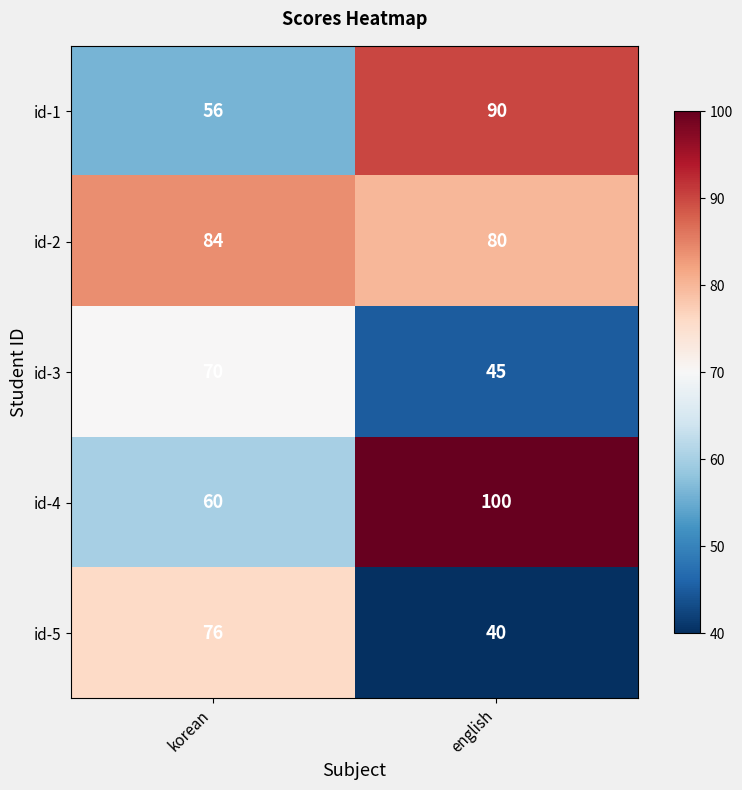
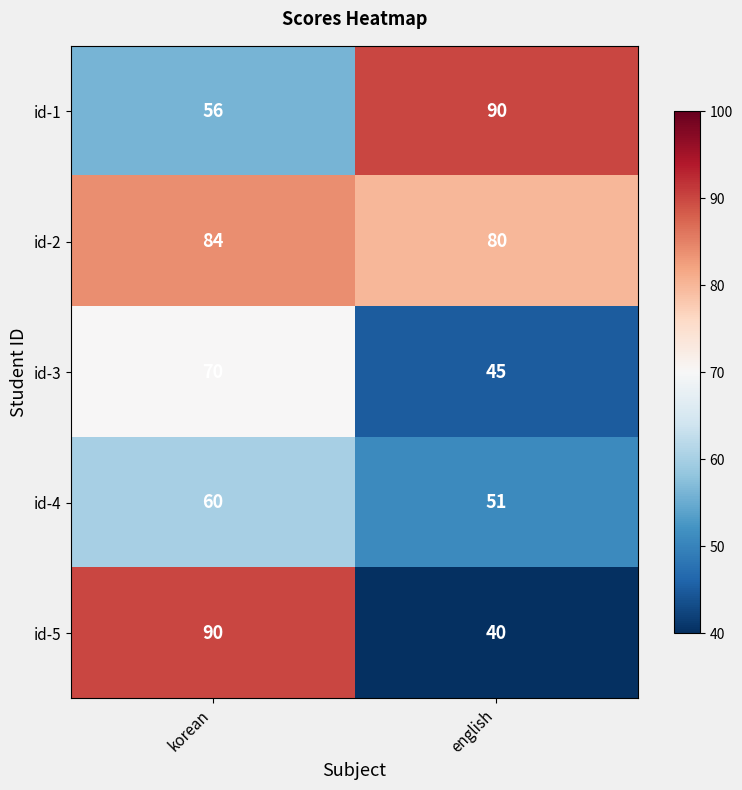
  {
    "id-1": {
      "korean": 56,
      "english": 90
    },
    "id-2": {
      "korean": 84,
      "english": 80
    },
    "id-3": {
      "english": 45
    },
    "id-4": {
      "korean": 60,
-     "english": 100
+     "english": 51
    },
    "id-5": {
-     "korean": 76,
+     "korean": 90,
      "english": 40
    }
  }
